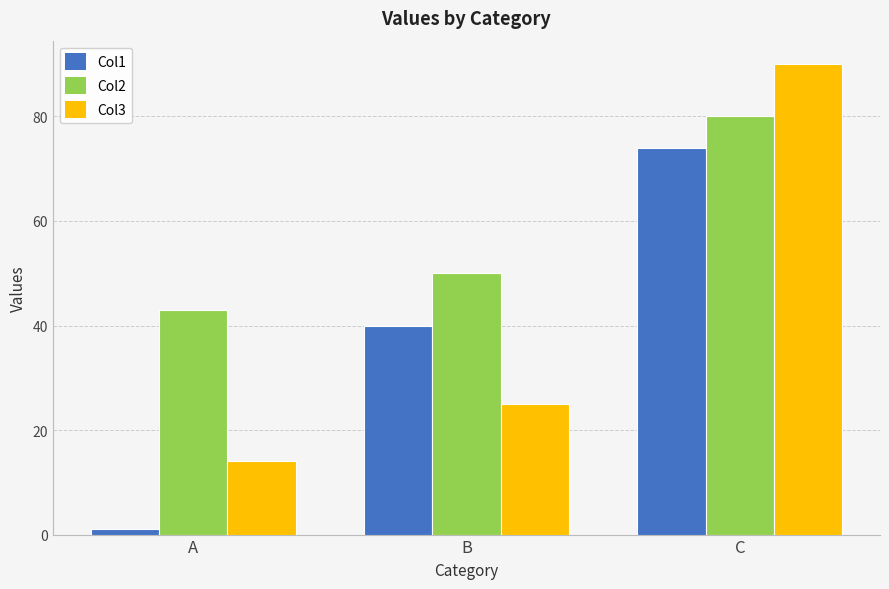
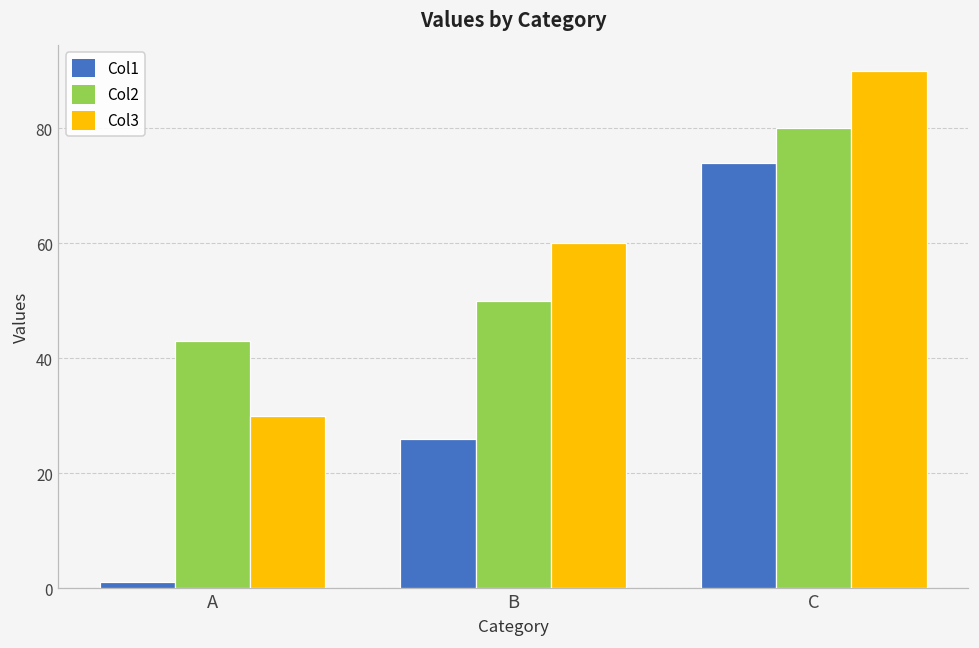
  {
    "Col1": {
      "A": 1,
-     "B": 40,
+     "B": 26,
      "C": 74
    },
    "Col2": {
      "A": 43,
      "B": 50,
      "C": 80
    },
    "Col3": {
-     "A": 14,
-     "B": 25,
+     "A": 30,
+     "B": 60,
      "C": 90
    }
  }
